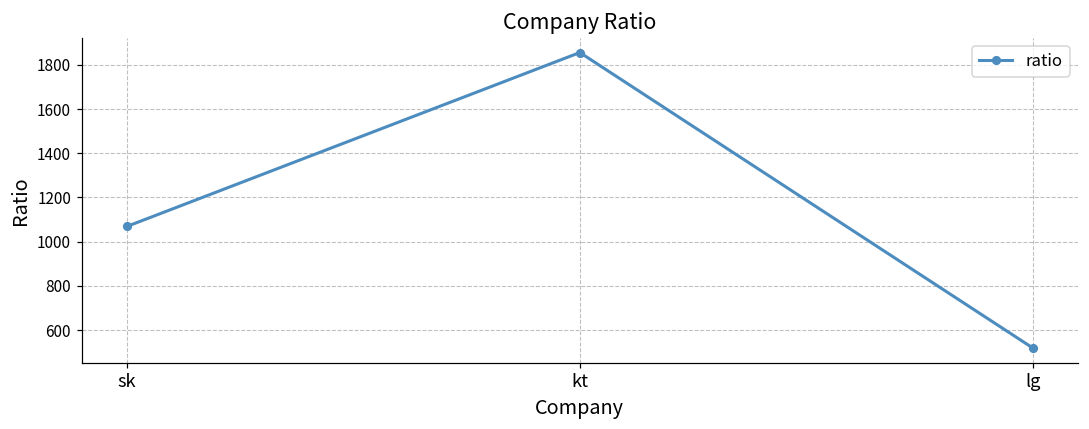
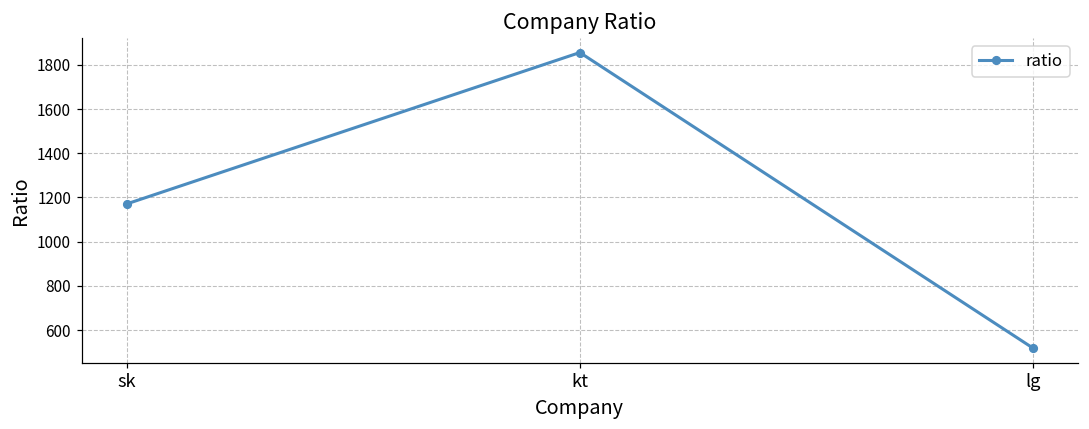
  {
-   "sk": 1070,
+   "sk": 1170,
    "kt": 1860,
    "lg": 520
  }
